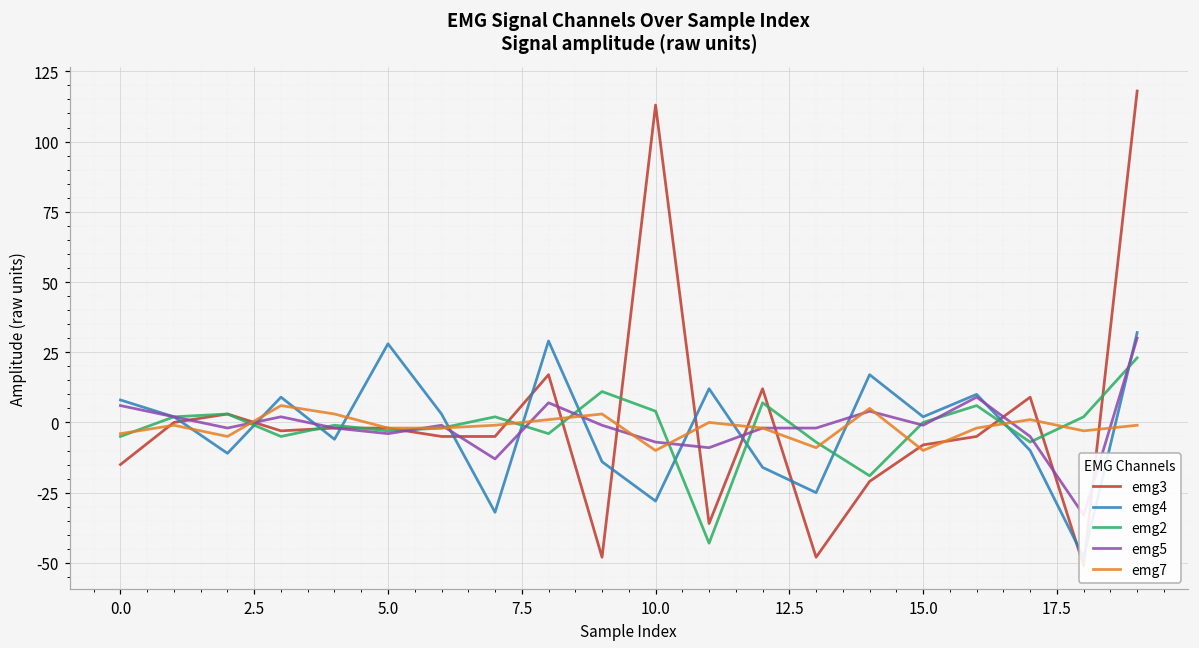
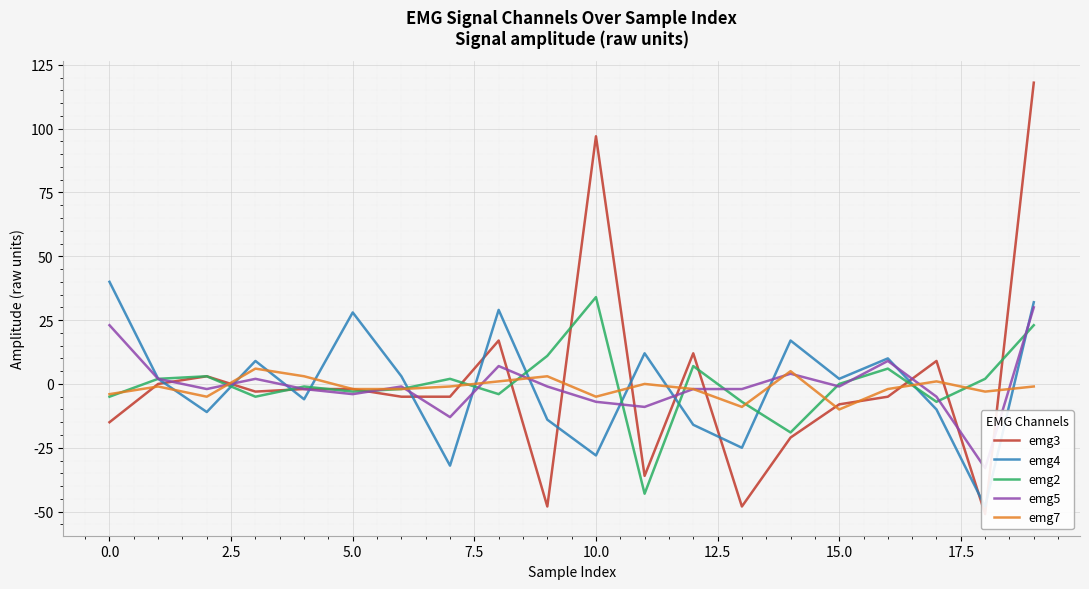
  {
    "emg3": {
      "0.0": -15,
-     "10.0": 113,
+     "10.0": 97,
      "15.0": -8
    },
    "emg4": {
-     "0.0": 8,
+     "0.0": 40,
      "5.0": 28,
      "10.0": -28,
      "15.0": 2
    },
    "emg2": {
      "0.0": -5,
-     "10.0": 4,
+     "10.0": 34,
      "15.0": 0
    },
    "emg5": {
-     "0.0": 6,
+     "0.0": 23,
      "10.0": -7,
      "15.0": -1
    },
    "emg7": {
      "0.0": -4,
-     "10.0": -10,
+     "10.0": -5,
      "15.0": -10
    }
  }
